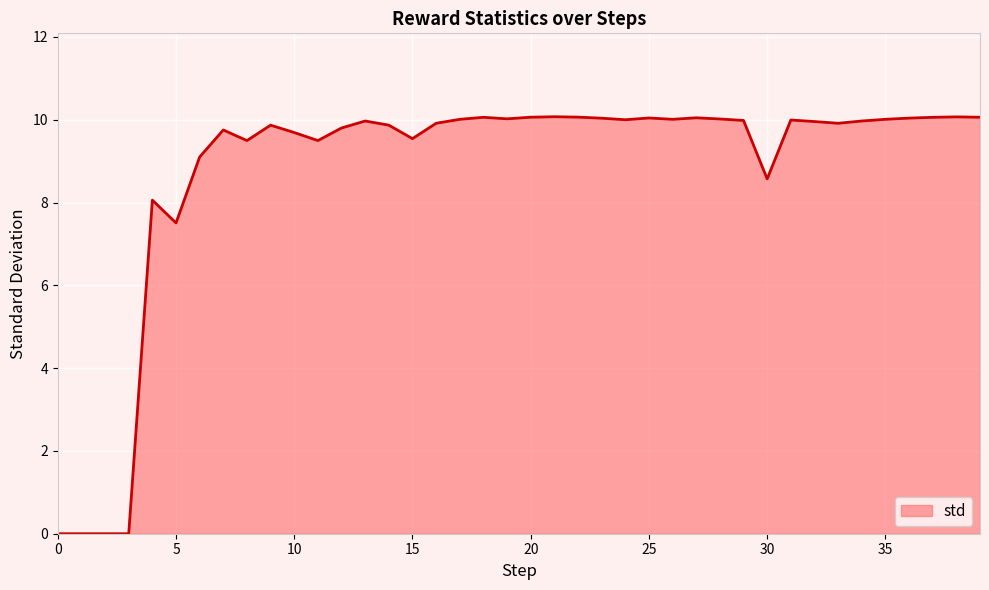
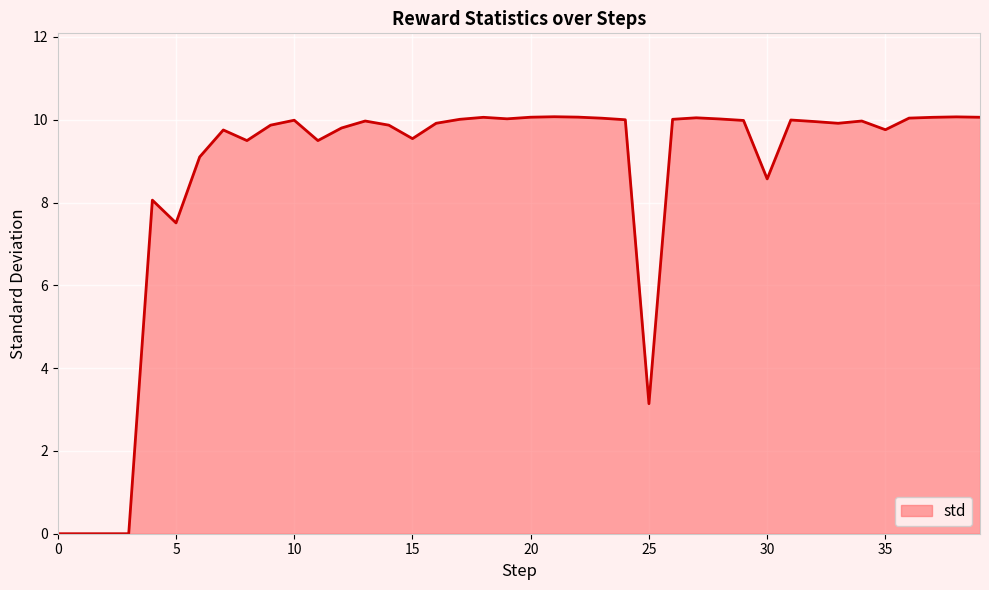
  {
    "0": 0.0,
    "5": 7.5,
-   "10": 9.7,
+   "10": 10.0,
    "15": 9.5,
    "20": 10.1,
-   "25": 10.0,
+   "25": 3.1,
    "30": 8.6,
-   "35": 10.0
+   "35": 9.8
  }
